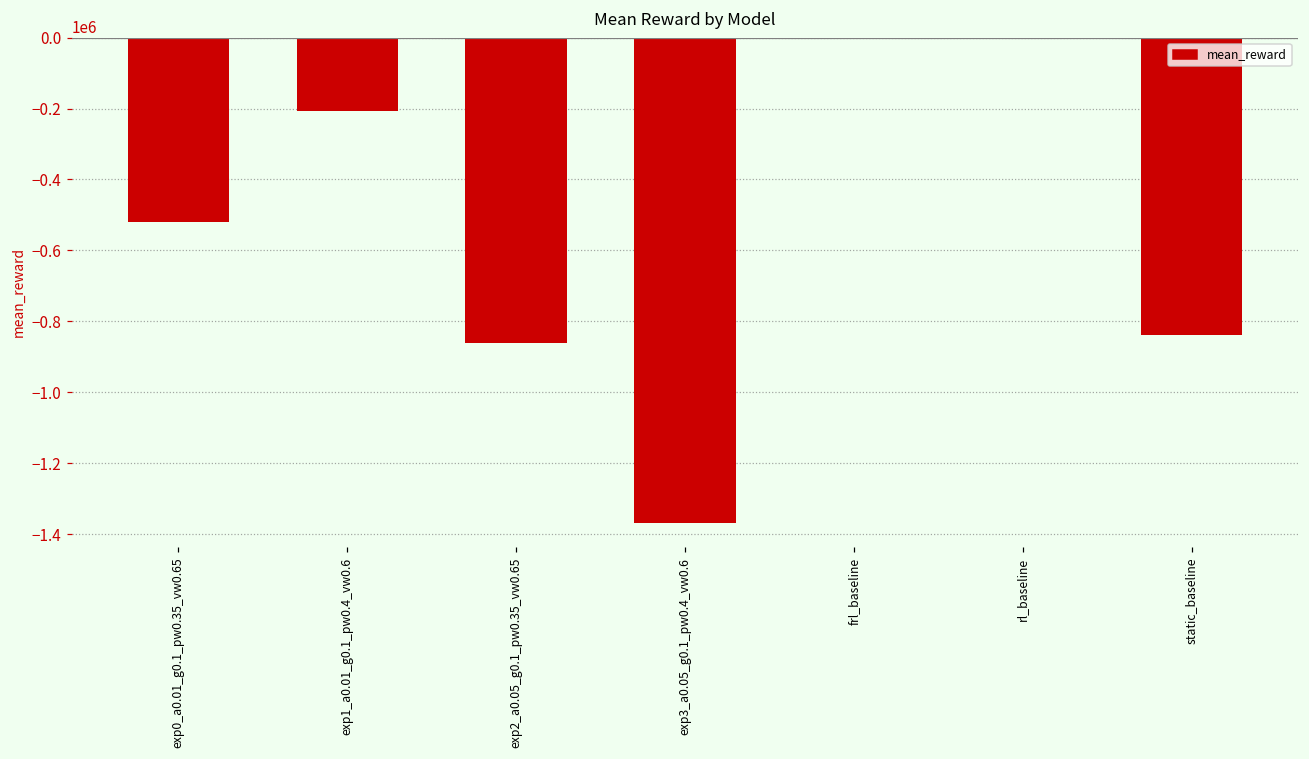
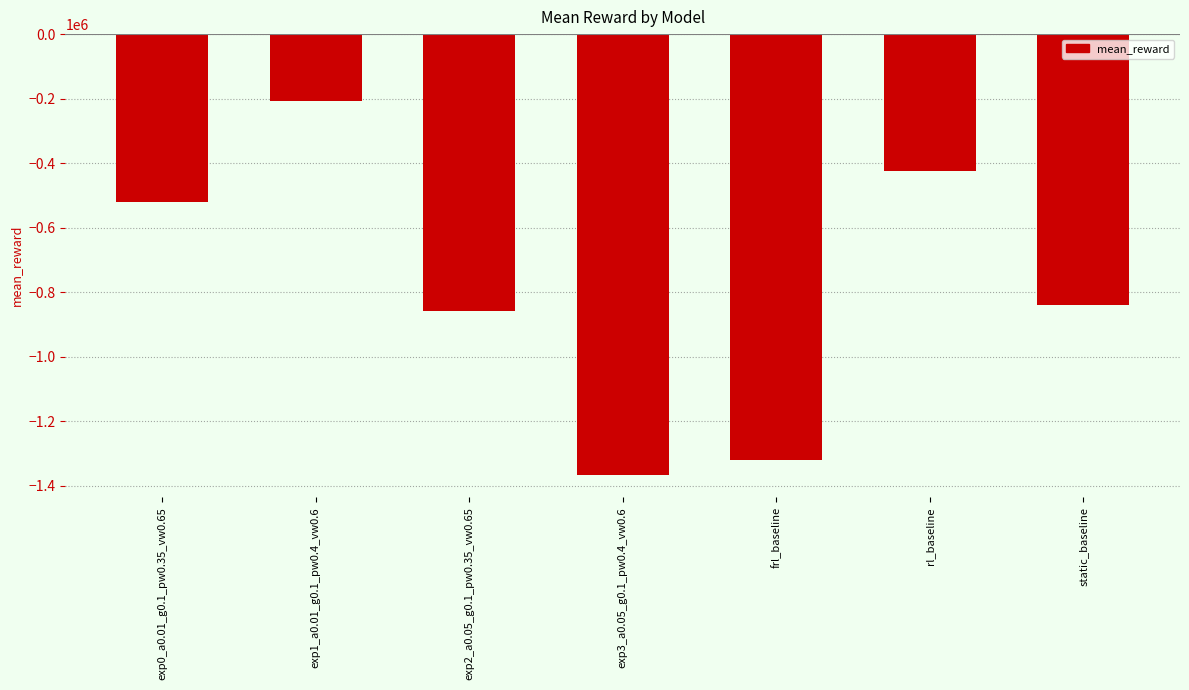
  {
    "exp0_a0.01_g0.1_pw0.35_vw0.65": -520000,
    "exp1_a0.01_g0.1_pw0.4_vw0.6": -210000,
    "exp2_a0.05_g0.1_pw0.35_vw0.65": -860000,
    "exp3_a0.05_g0.1_pw0.4_vw0.6": -1370000,
-   "frl_baseline": 0,
-   "rl_baseline": 0,
+   "frl_baseline": -1320000,
+   "rl_baseline": -420000,
    "static_baseline": -840000
  }
